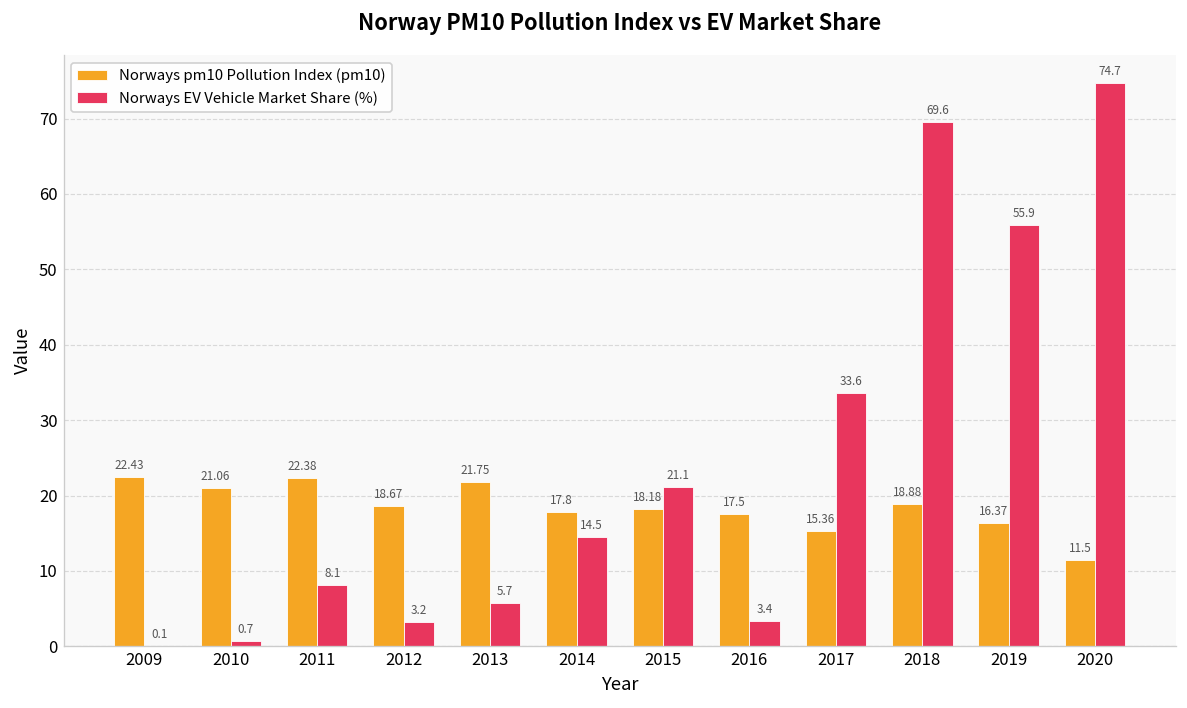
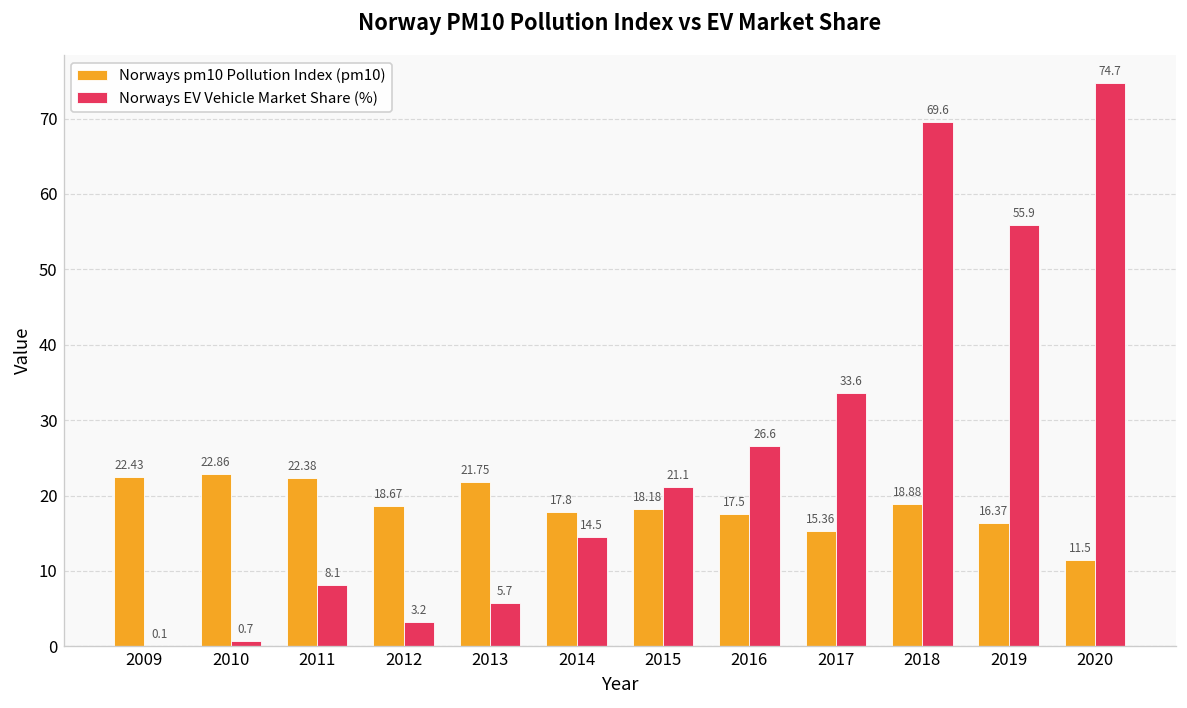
  {
    "Norways pm10 Pollution Index (pm10)": {
      "2009": 22.43,
-     "2010": 21.06,
+     "2010": 22.86,
      "2011": 22.38,
      "2012": 18.67,
      "2013": 21.75,
      "2014": 17.8,
      "2015": 18.18,
      "2016": 17.5,
      "2017": 15.36,
      "2018": 18.88,
      "2019": 16.37,
      "2020": 11.5
    },
    "Norways EV Vehicle Market Share (%)": {
      "2009": 0.1,
      "2010": 0.7,
      "2011": 8.1,
      "2012": 3.2,
      "2013": 5.7,
      "2014": 14.5,
      "2015": 21.1,
-     "2016": 3.4,
+     "2016": 26.6,
      "2017": 33.6,
      "2018": 69.6,
      "2019": 55.9,
      "2020": 74.7
    }
  }
